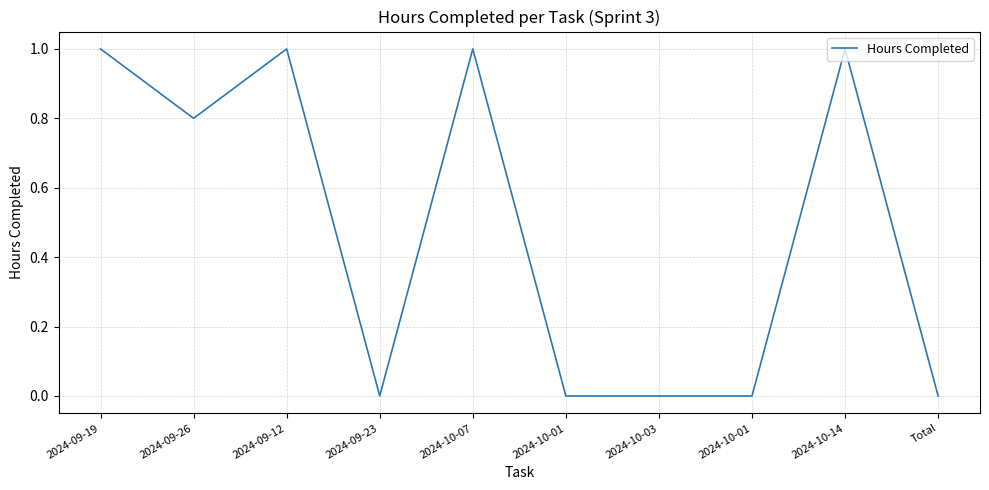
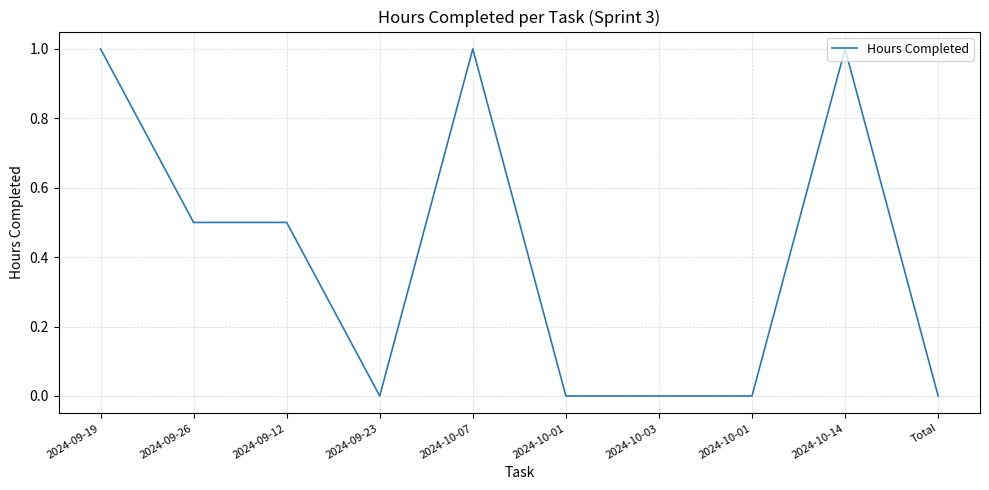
  {
    "2024-09-19": 1.0,
-   "2024-09-26": 0.8,
-   "2024-09-12": 1.0,
+   "2024-09-26": 0.5,
+   "2024-09-12": 0.5,
    "2024-09-23": 0.0,
    "2024-10-07": 1.0,
    "2024-10-03": 0.0,
    "Total": 0.0
  }
